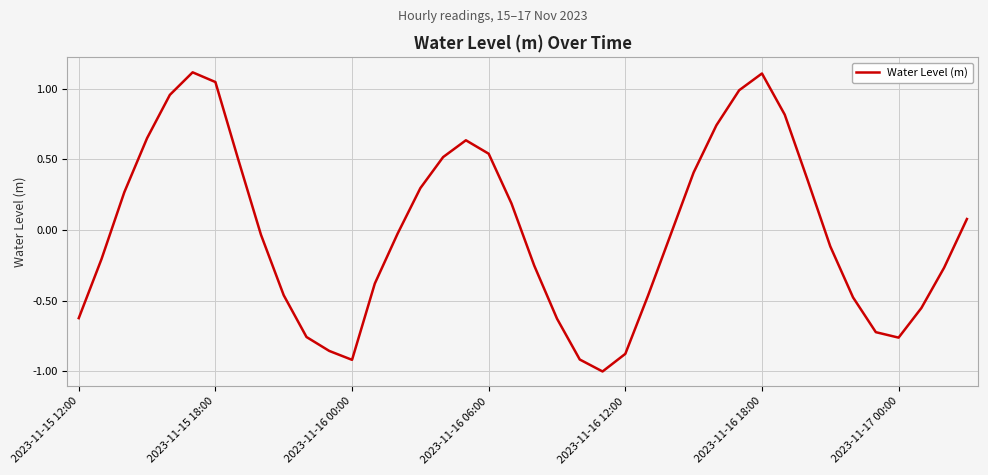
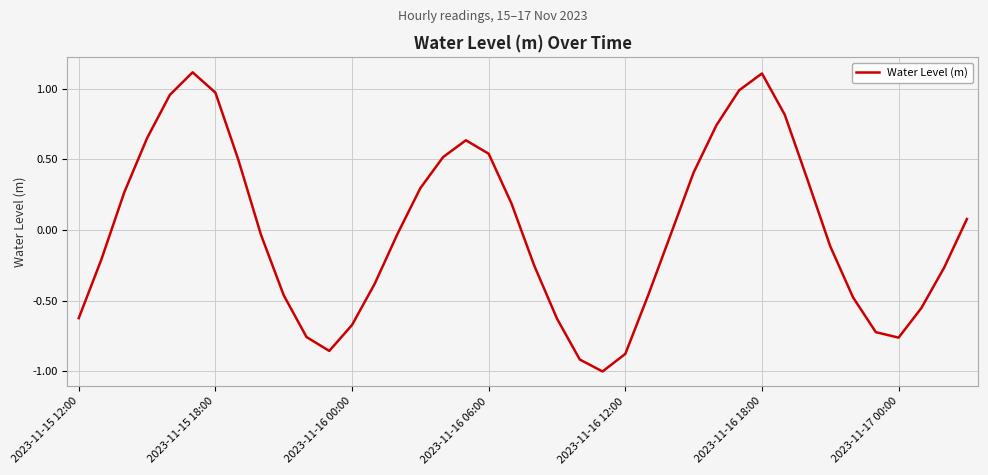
  {
    "2023-11-15 12:00": -0.62,
-   "2023-11-15 18:00": 1.05,
-   "2023-11-16 00:00": -0.92,
+   "2023-11-15 18:00": 0.97,
+   "2023-11-16 00:00": -0.67,
    "2023-11-16 06:00": 0.54,
    "2023-11-16 12:00": -0.88,
    "2023-11-16 18:00": 1.11,
    "2023-11-17 00:00": -0.76
  }
